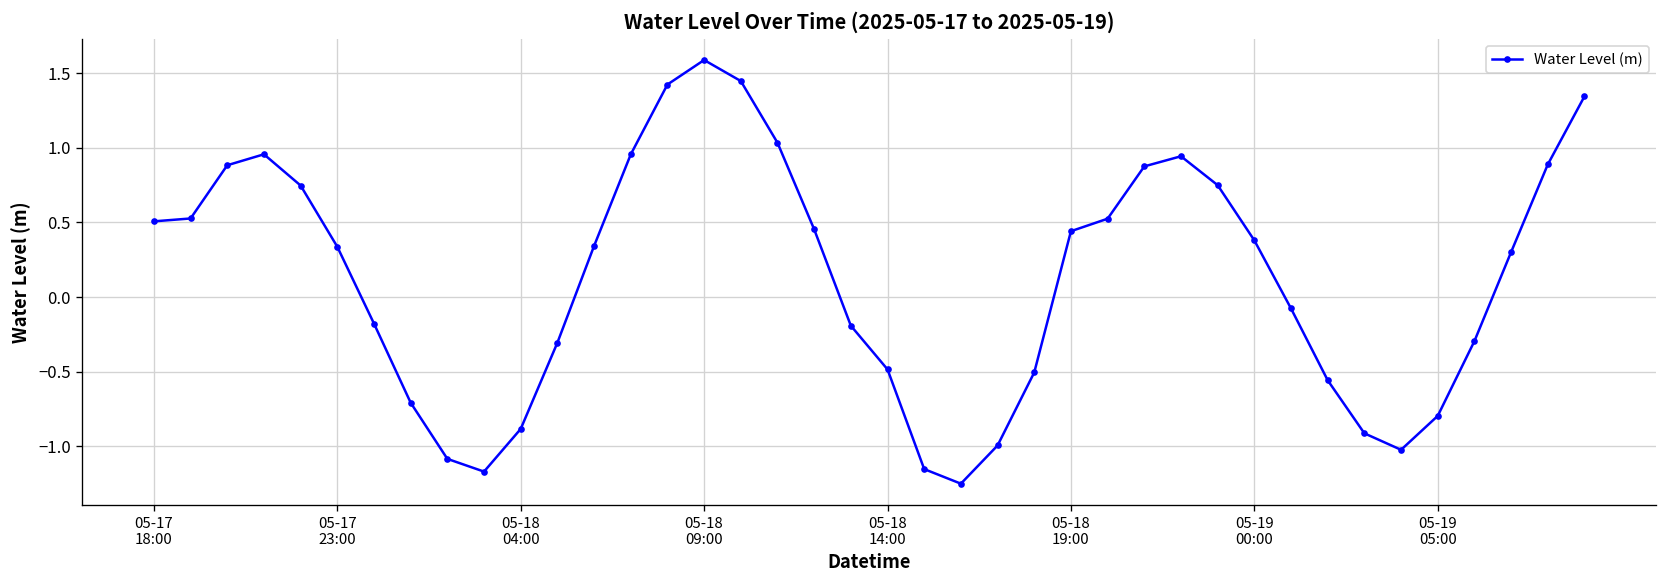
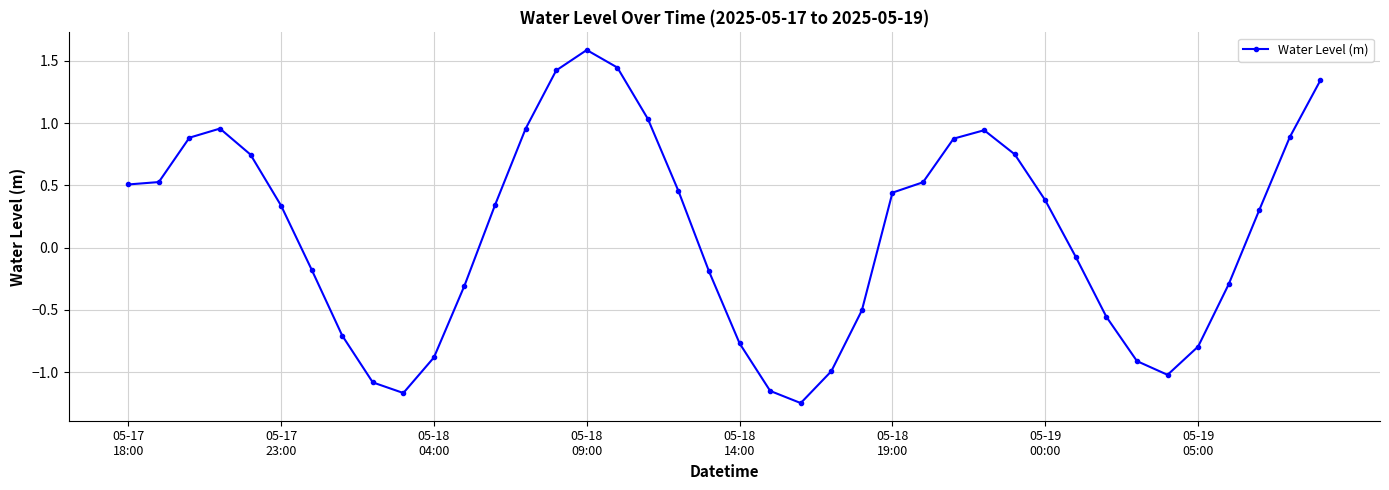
  {
    "05-17 18:00": 0.51,
    "05-17 23:00": 0.34,
    "05-18 04:00": -0.88,
    "05-18 09:00": 1.59,
-   "05-18 14:00": -0.48,
+   "05-18 14:00": -0.77,
    "05-18 19:00": 0.44,
    "05-19 00:00": 0.38,
    "05-19 05:00": -0.80
  }
